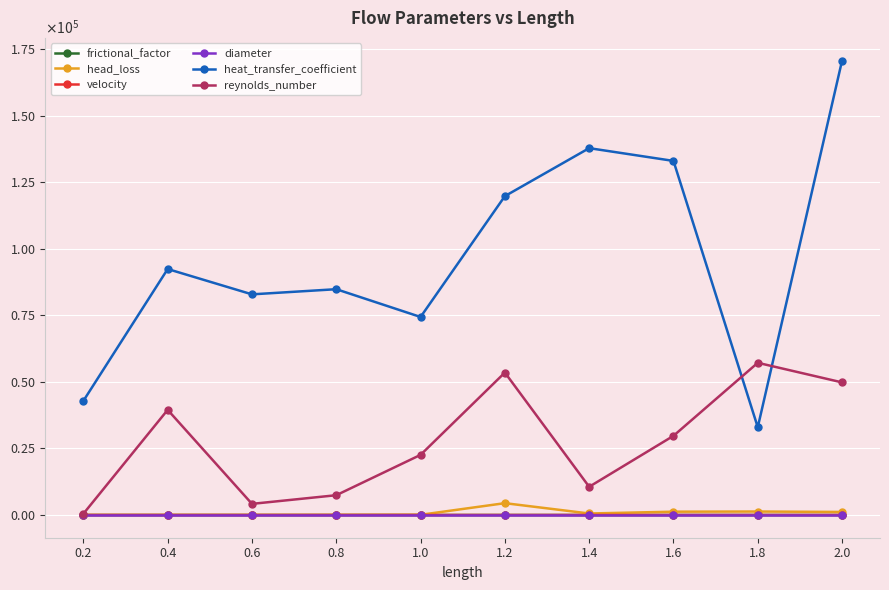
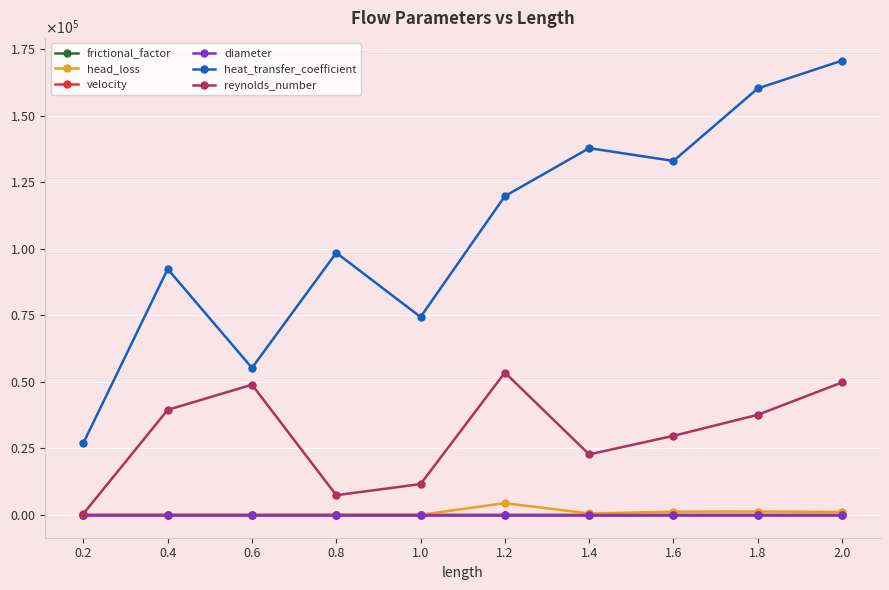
  {
    "diameter": {
      "1.2": 0,
      "1.6": 0,
      "1.8": 0,
      "2.0": 0
    },
    "head_loss": {
      "1.2": 4000,
      "1.6": 1000,
      "1.8": 1000,
      "2.0": 1000
    },
    "heat_transfer_coefficient": {
-     "0.2": 43000,
+     "0.2": 27000,
      "0.4": 92000,
-     "0.6": 83000,
-     "0.8": 85000,
+     "0.6": 55000,
+     "0.8": 98000,
      "1.0": 74000,
      "1.2": 120000,
      "1.4": 138000,
      "1.6": 133000,
-     "1.8": 33000,
+     "1.8": 160000,
      "2.0": 171000
    },
    "reynolds_number": {
      "0.4": 39000,
-     "0.6": 4000,
+     "0.6": 49000,
      "0.8": 7000,
-     "1.0": 23000,
+     "1.0": 12000,
      "1.2": 54000,
-     "1.4": 11000,
+     "1.4": 23000,
      "1.6": 30000,
-     "1.8": 57000,
+     "1.8": 38000,
      "2.0": 50000
    }
  }
